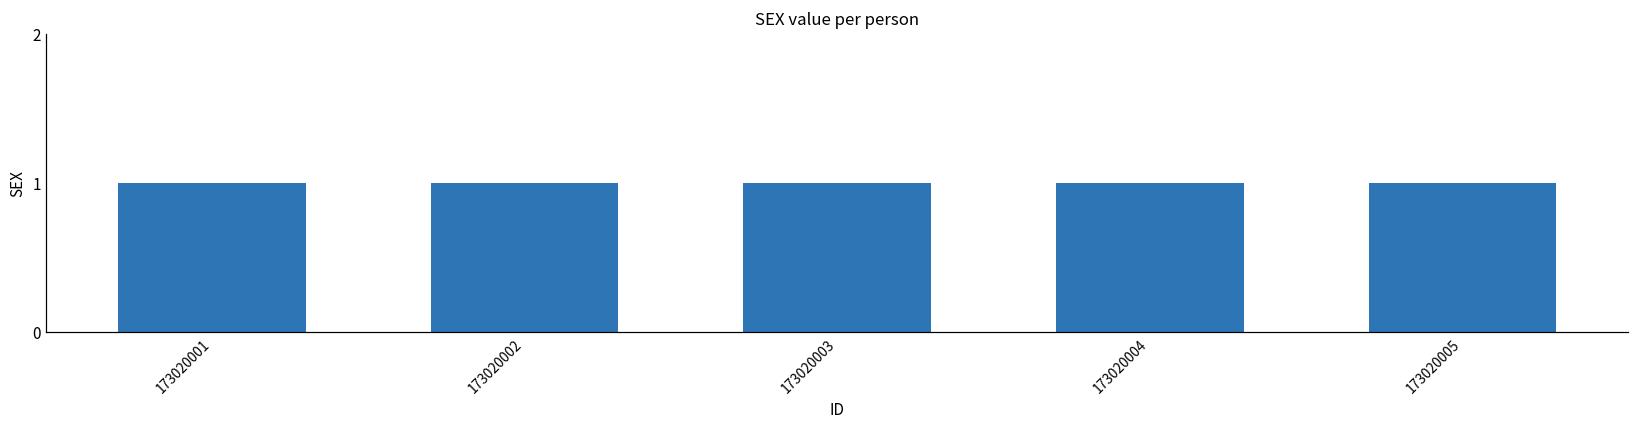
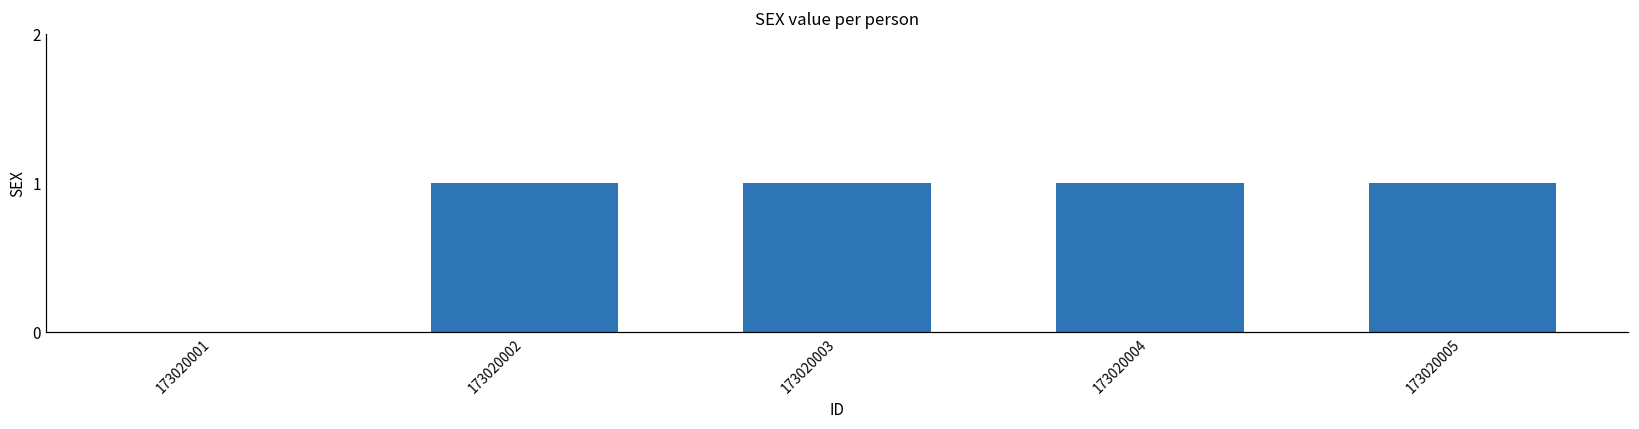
  {
-   "173020001": 1,
+   "173020001": 0,
    "173020002": 1,
    "173020003": 1,
    "173020004": 1,
    "173020005": 1
  }
